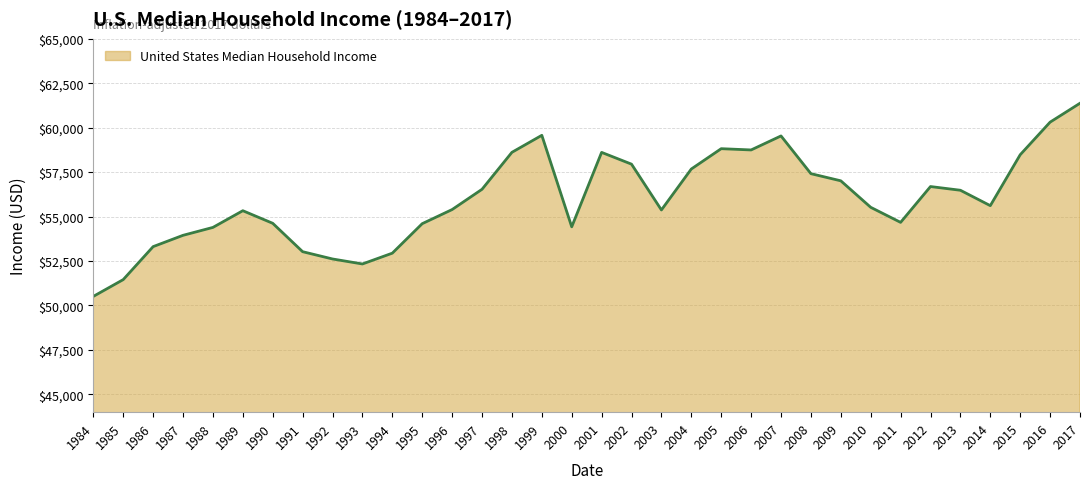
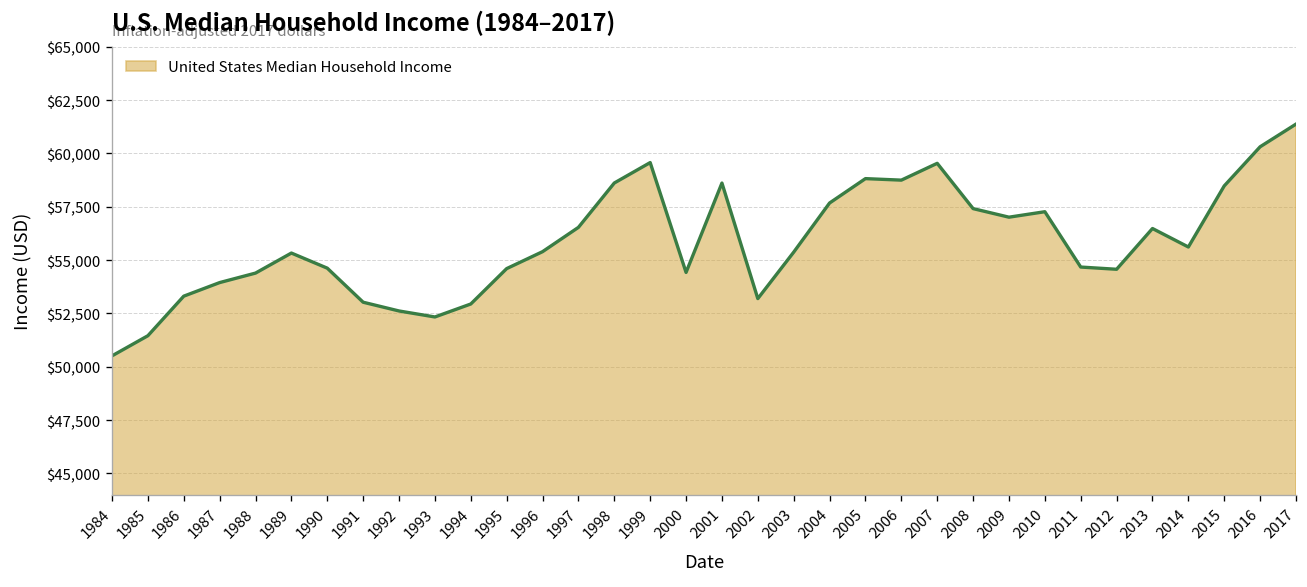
  {
    "1984": "$50,500",
    "1985": "$51,500",
    "1986": "$53,300",
    "1987": "$53,900",
    "1988": "$54,400",
    "1989": "$55,300",
    "1990": "$54,600",
    "1991": "$53,000",
    "1992": "$52,600",
    "1993": "$52,300",
    "1994": "$52,900",
    "1995": "$54,600",
    "1996": "$55,400",
    "1997": "$56,500",
    "1998": "$58,600",
    "1999": "$59,600",
    "2000": "$54,400",
    "2001": "$58,600",
-   "2002": "$57,900",
+   "2002": "$53,200",
    "2003": "$55,400",
    "2004": "$57,700",
    "2005": "$58,800",
    "2006": "$58,700",
    "2007": "$59,500",
    "2008": "$57,400",
    "2009": "$57,000",
-   "2010": "$55,500",
+   "2010": "$57,300",
    "2011": "$54,700",
-   "2012": "$56,700",
+   "2012": "$54,600",
    "2013": "$56,500",
    "2014": "$55,600",
    "2015": "$58,500",
    "2016": "$60,300",
    "2017": "$61,400"
  }
